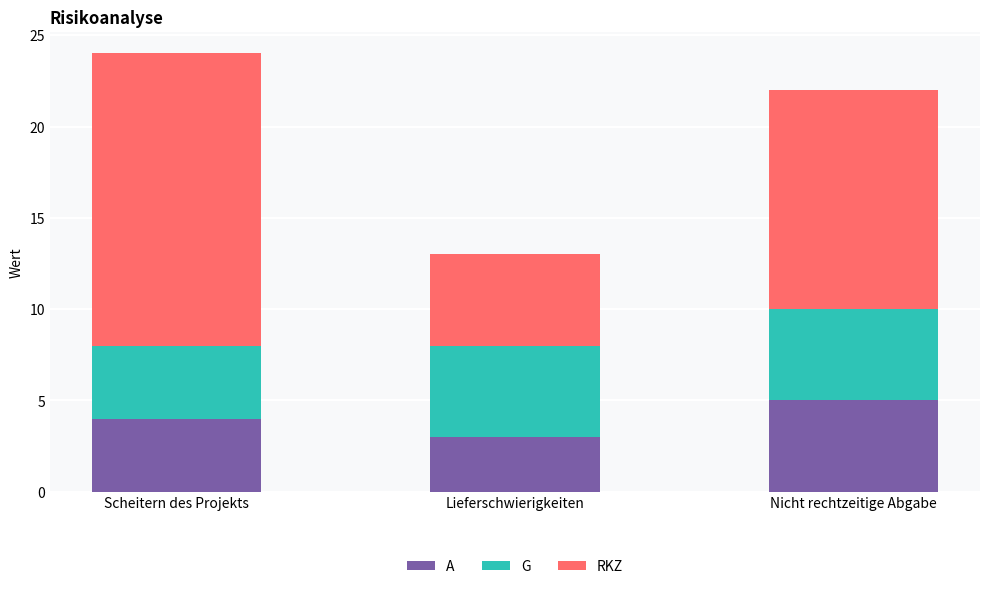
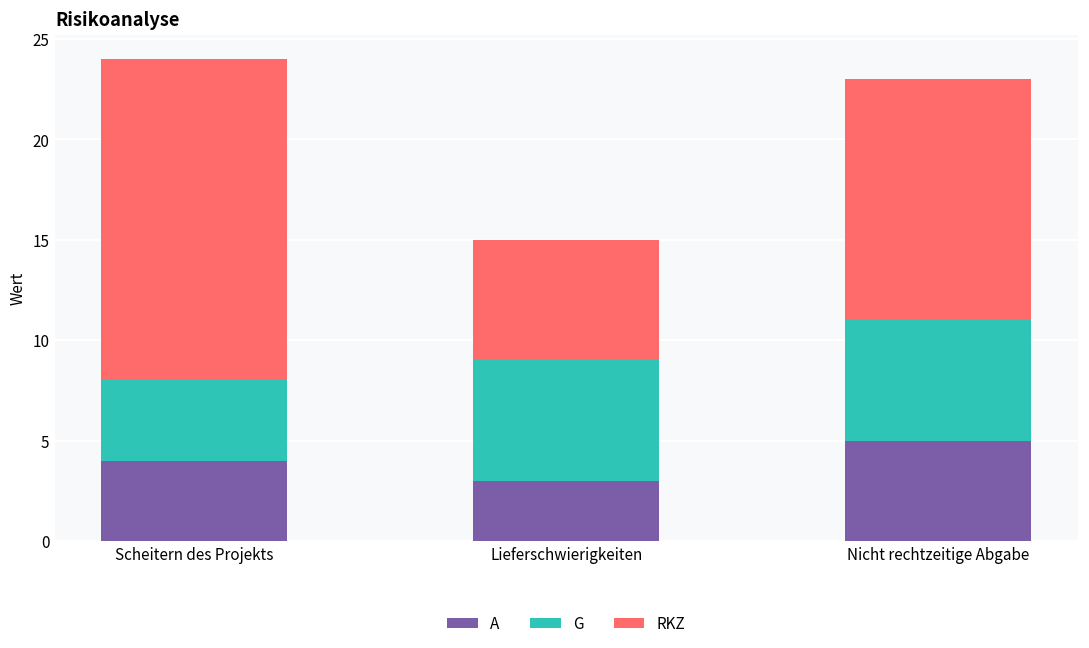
  {
    "A": {
      "Scheitern des Projekts": 4,
      "Lieferschwierigkeiten": 3,
      "Nicht rechtzeitige Abgabe": 5
    },
    "G": {
      "Scheitern des Projekts": 4,
-     "Lieferschwierigkeiten": 5,
-     "Nicht rechtzeitige Abgabe": 5
+     "Lieferschwierigkeiten": 6,
+     "Nicht rechtzeitige Abgabe": 6
    },
    "RKZ": {
      "Scheitern des Projekts": 16,
-     "Lieferschwierigkeiten": 5,
+     "Lieferschwierigkeiten": 6,
      "Nicht rechtzeitige Abgabe": 12
    }
  }
